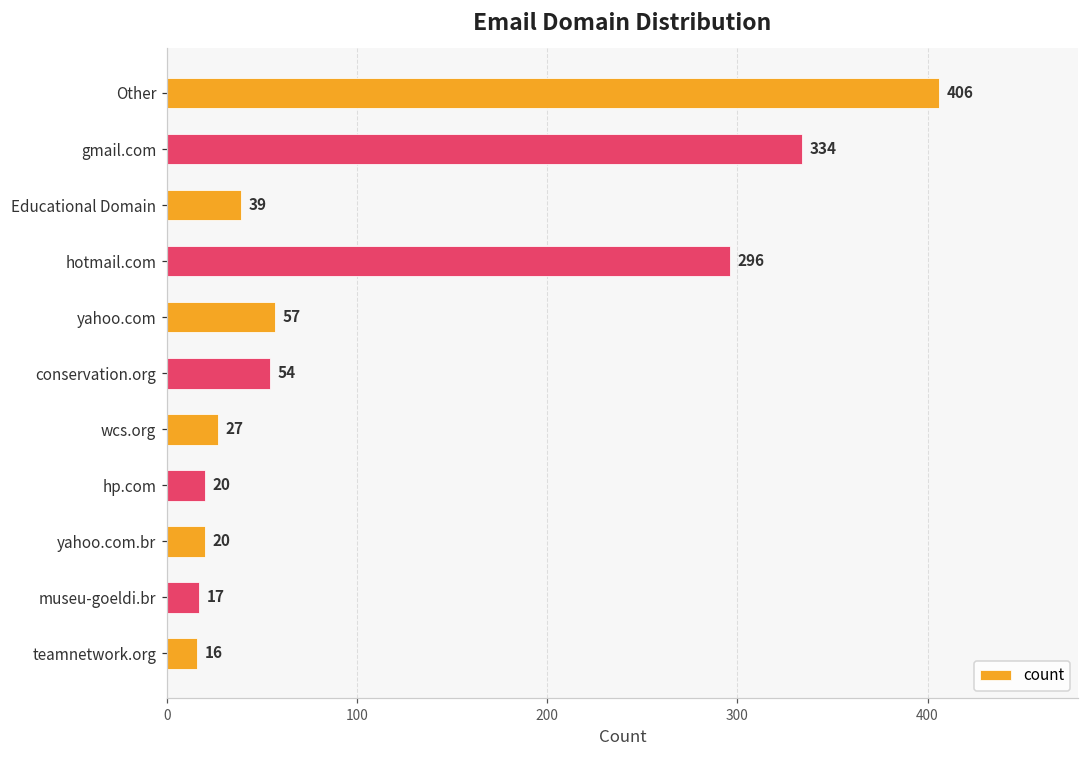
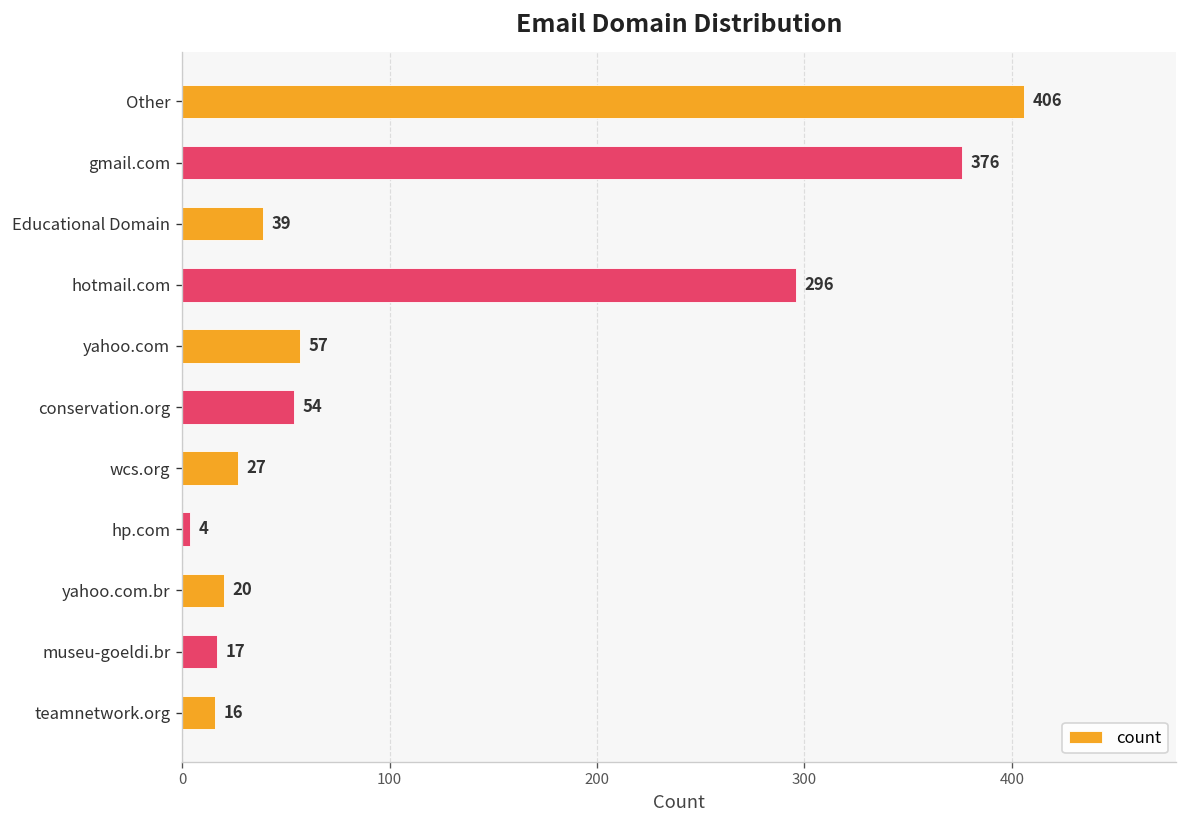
  {
    "Other": 406,
-   "gmail.com": 334,
+   "gmail.com": 376,
    "Educational Domain": 39,
    "hotmail.com": 296,
    "yahoo.com": 57,
    "conservation.org": 54,
    "wcs.org": 27,
-   "hp.com": 20,
+   "hp.com": 4,
    "yahoo.com.br": 20,
    "museu-goeldi.br": 17,
    "teamnetwork.org": 16
  }
